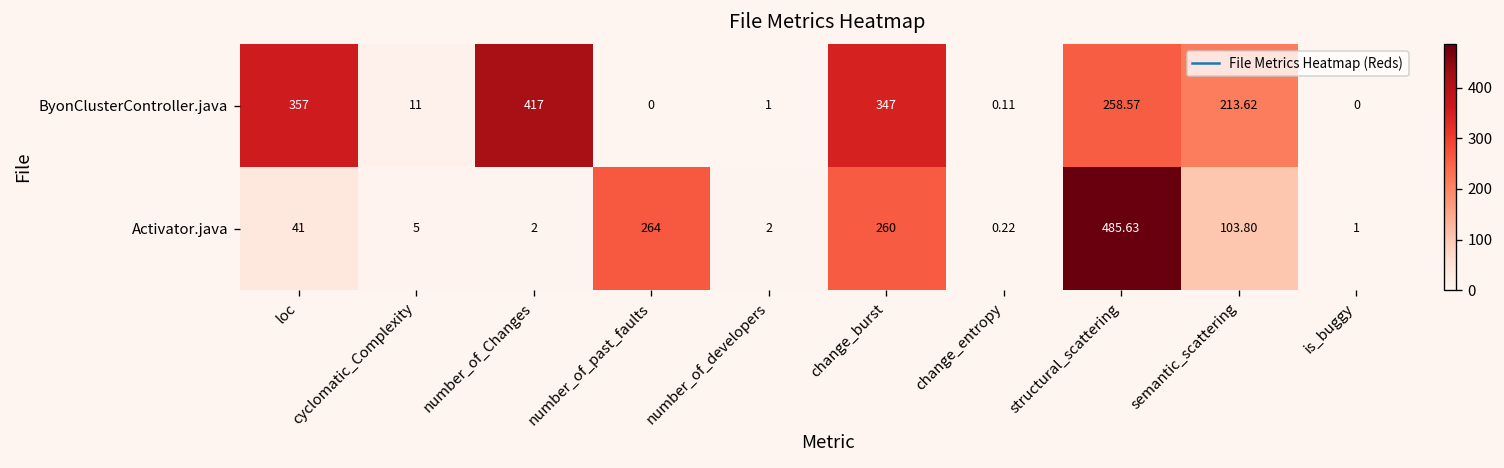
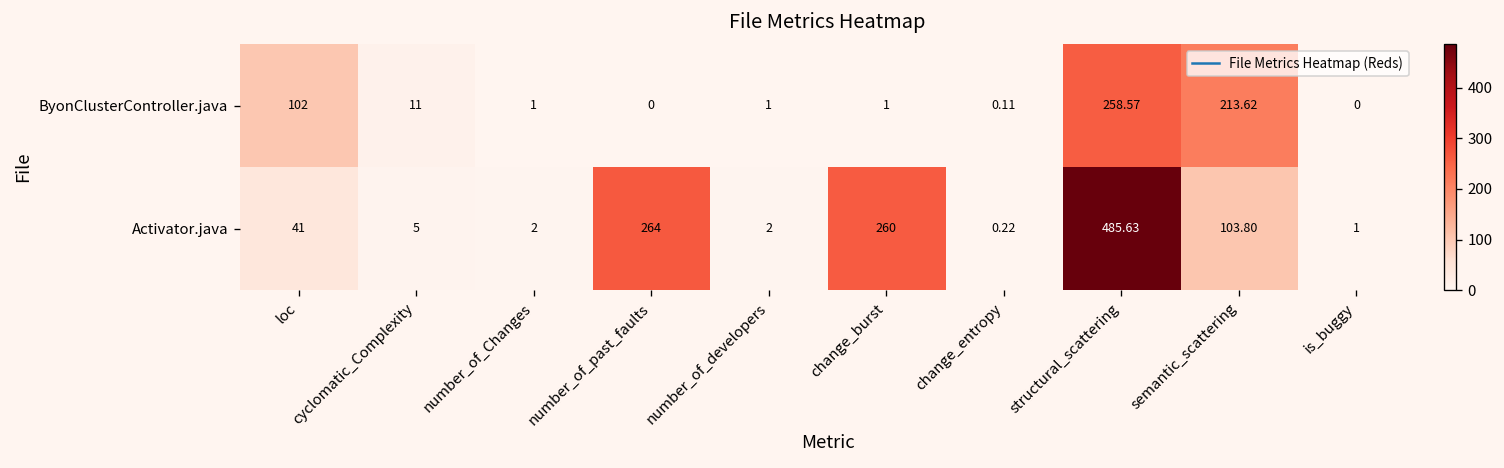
  {
    "ByonClusterController.java": {
-     "loc": 357,
+     "loc": 102,
      "cyclomatic_Complexity": 11,
-     "number_of_Changes": 417,
+     "number_of_Changes": 1,
      "number_of_past_faults": 0,
      "number_of_developers": 1,
-     "change_burst": 347,
+     "change_burst": 1,
      "change_entropy": 0.11,
      "structural_scattering": 258.57,
      "semantic_scattering": 213.62,
      "is_buggy": 0
    },
    "Activator.java": {
      "loc": 41,
      "cyclomatic_Complexity": 5,
      "number_of_Changes": 2,
      "number_of_past_faults": 264,
      "number_of_developers": 2,
      "change_burst": 260,
      "change_entropy": 0.22,
      "structural_scattering": 485.63,
      "semantic_scattering": 103.80,
      "is_buggy": 1
    }
  }
